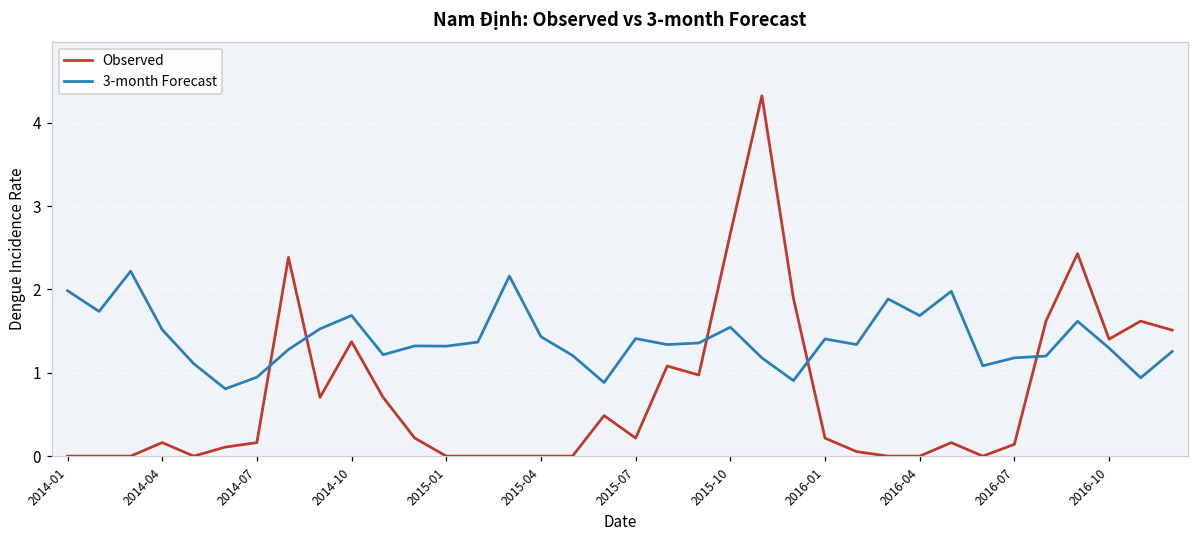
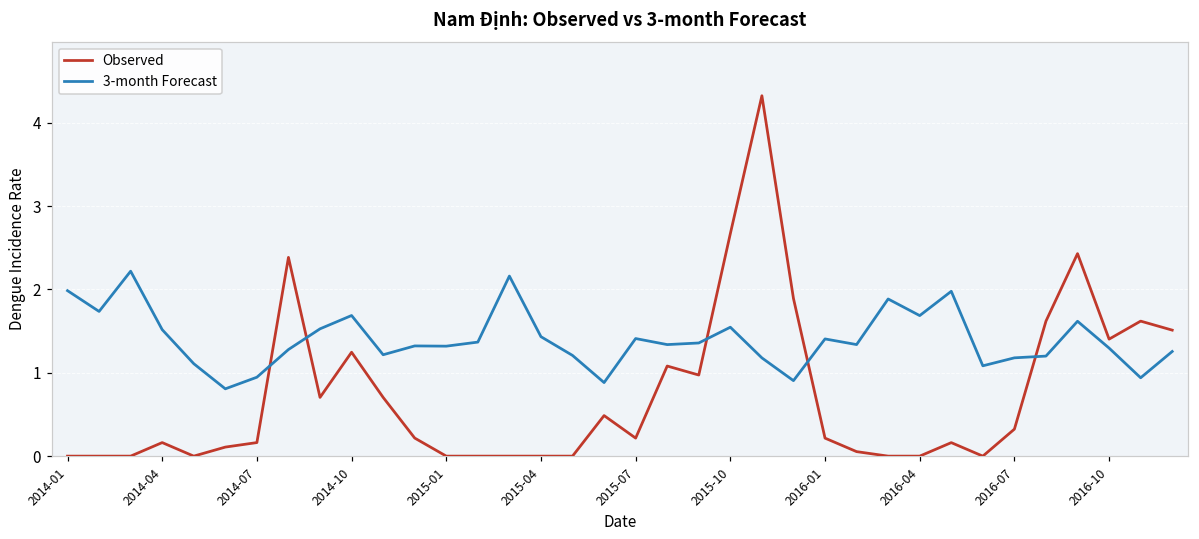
  {
    "Observed": {
      "2014-01": 0.0,
      "2014-04": 0.2,
      "2014-07": 0.2,
-     "2014-10": 1.4,
+     "2014-10": 1.2,
      "2015-01": 0.0,
      "2015-04": 0.0,
      "2015-07": 0.2,
      "2015-10": 2.7,
      "2016-01": 0.2,
      "2016-04": 0.0,
-     "2016-07": 0.1,
+     "2016-07": 0.3,
      "2016-10": 1.4
    },
    "3-month Forecast": {
      "2014-01": 2.0,
      "2014-04": 1.5,
      "2014-07": 0.9,
      "2014-10": 1.7,
      "2015-01": 1.3,
      "2015-04": 1.4,
      "2015-07": 1.4,
      "2015-10": 1.5,
      "2016-01": 1.4,
      "2016-04": 1.7,
      "2016-07": 1.2,
      "2016-10": 1.3
    }
  }
